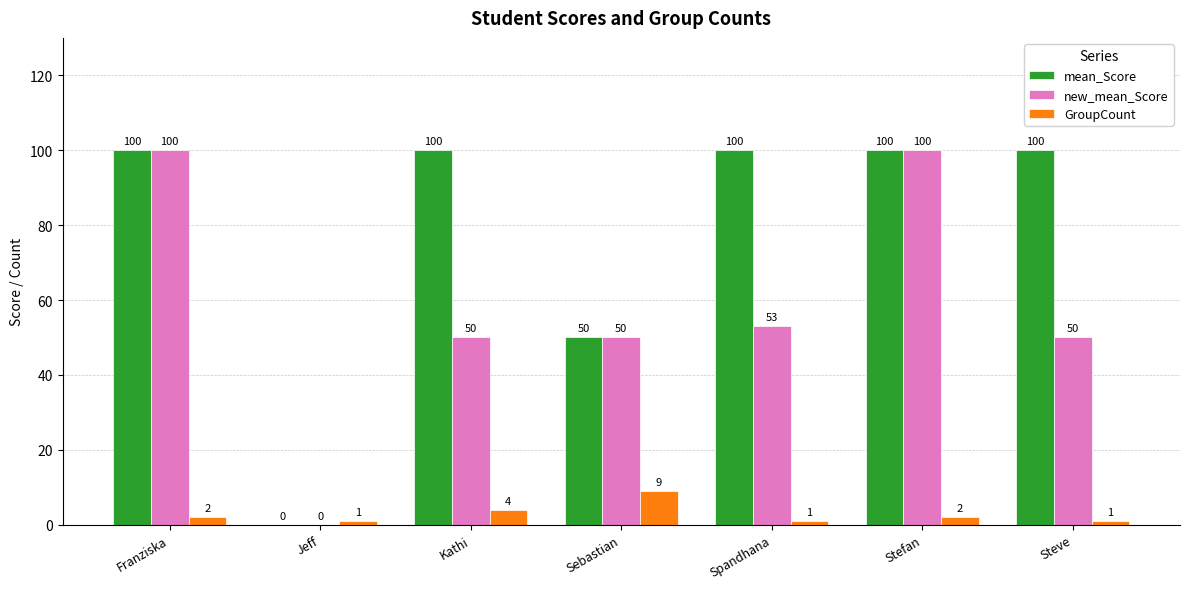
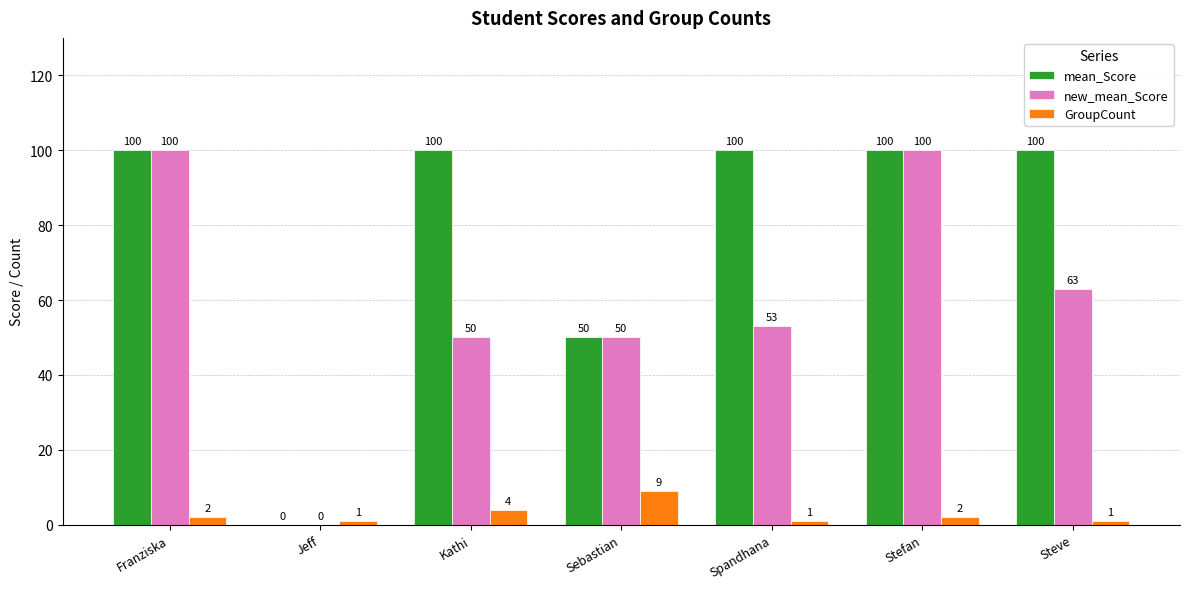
  {
    "mean_Score": {
      "Franziska": 100,
      "Jeff": 0,
      "Kathi": 100,
      "Sebastian": 50,
      "Spandhana": 100,
      "Stefan": 100,
      "Steve": 100
    },
    "new_mean_Score": {
      "Franziska": 100,
      "Jeff": 0,
      "Kathi": 50,
      "Sebastian": 50,
      "Spandhana": 53,
      "Stefan": 100,
-     "Steve": 50
+     "Steve": 63
    },
    "GroupCount": {
      "Franziska": 2,
      "Jeff": 1,
      "Kathi": 4,
      "Sebastian": 9,
      "Spandhana": 1,
      "Stefan": 2,
      "Steve": 1
    }
  }
